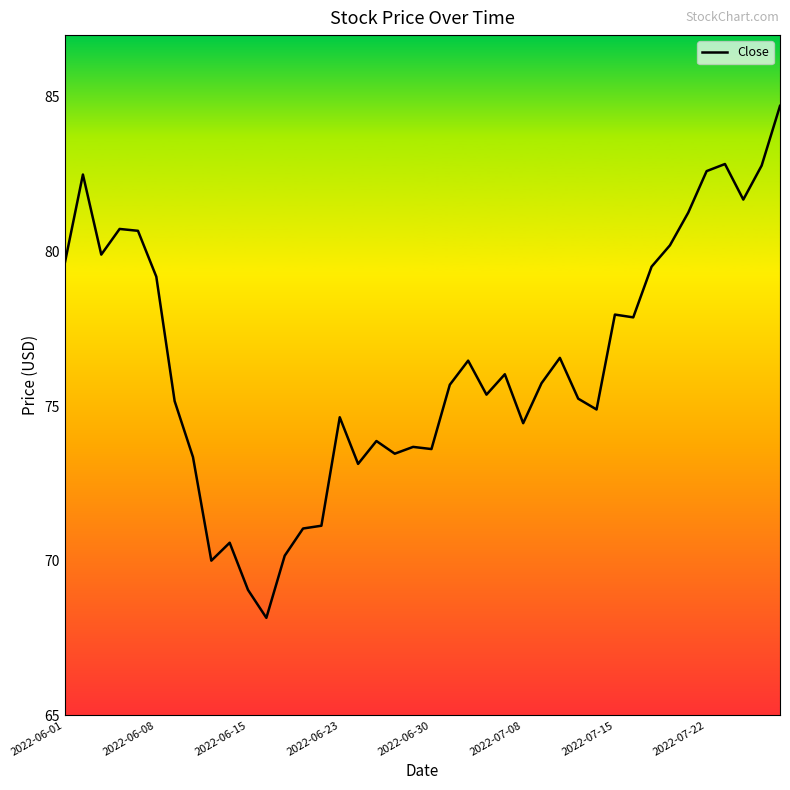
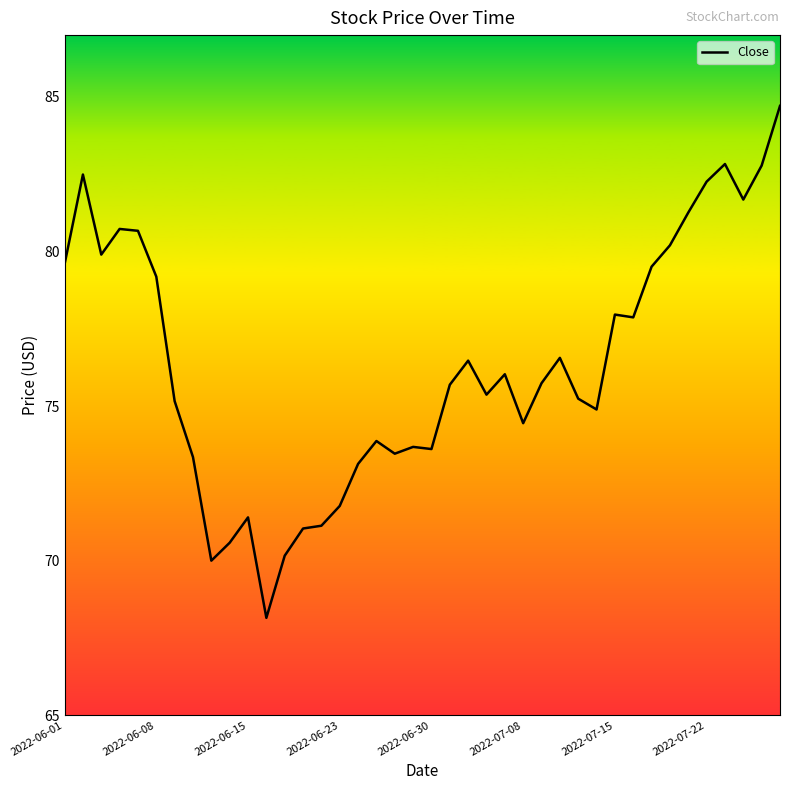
  {
    "2022-06-01": 79.6,
    "2022-06-08": 79.2,
-   "2022-06-15": 69.1,
-   "2022-06-23": 74.6,
+   "2022-06-15": 71.4,
+   "2022-06-23": 71.8,
    "2022-06-30": 73.6,
    "2022-07-08": 74.4,
    "2022-07-15": 78.0,
-   "2022-07-22": 82.6
+   "2022-07-22": 82.3
  }
